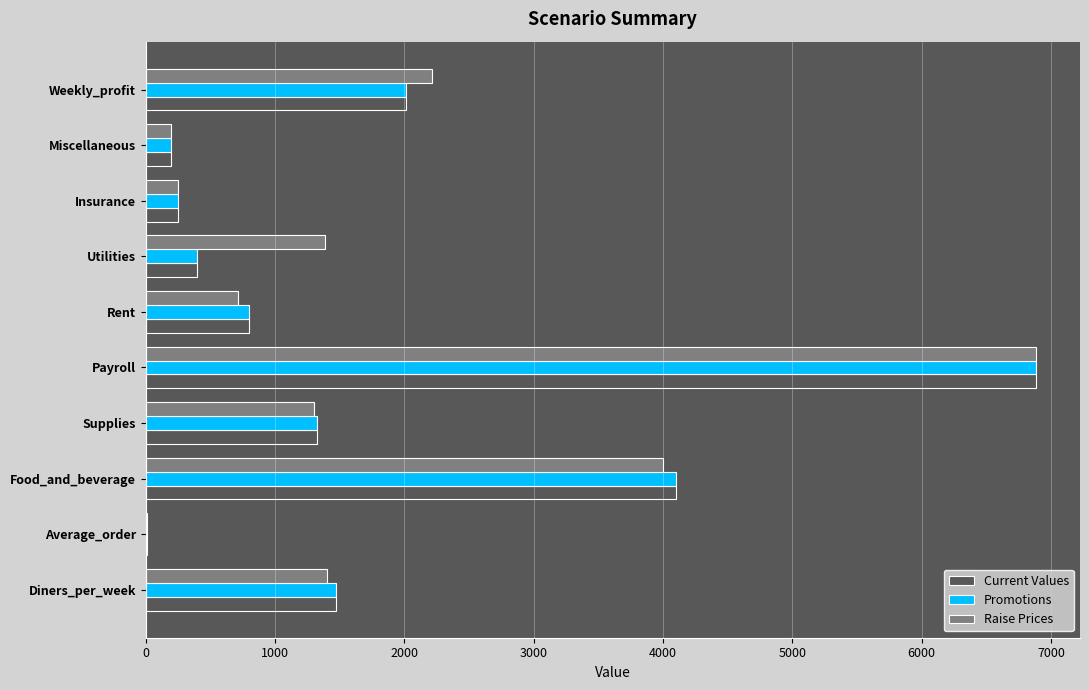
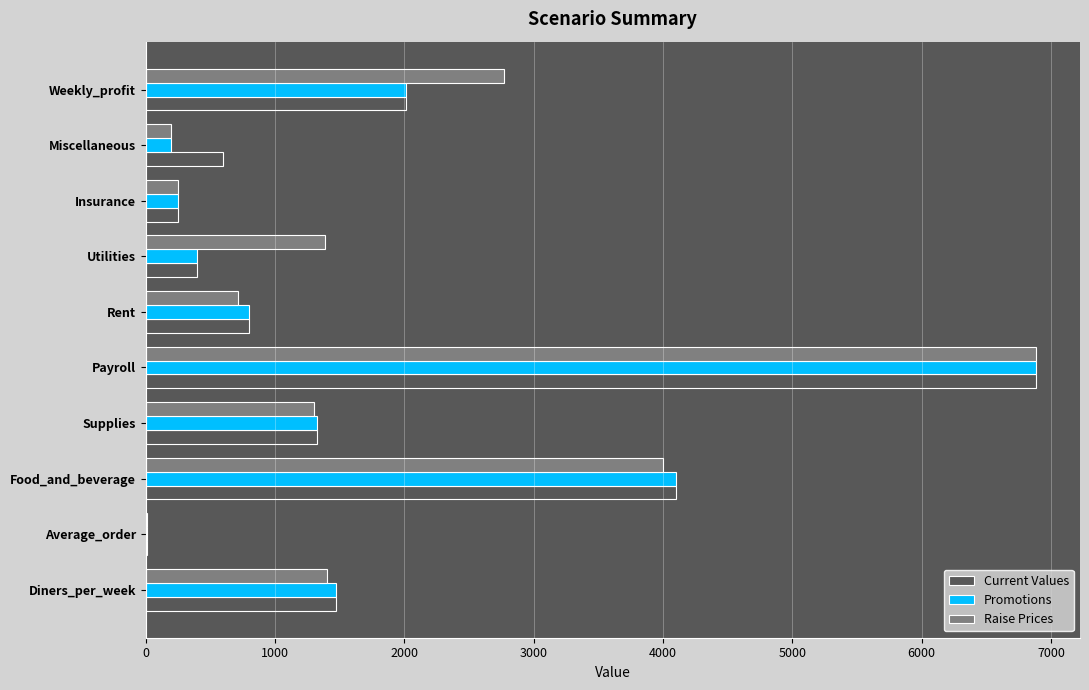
  {
    "Current Values": {
      "Weekly_profit": 2020,
-     "Miscellaneous": 200,
+     "Miscellaneous": 600,
      "Insurance": 250,
      "Utilities": 400,
      "Rent": 800,
      "Payroll": 6880,
      "Supplies": 1330,
      "Food_and_beverage": 4100,
      "Diners_per_week": 1470
    },
    "Promotions": {
      "Weekly_profit": 2020,
      "Miscellaneous": 200,
      "Insurance": 250,
      "Utilities": 400,
      "Rent": 800,
      "Payroll": 6880,
      "Supplies": 1330,
      "Food_and_beverage": 4100,
      "Diners_per_week": 1470
    },
    "Raise Prices": {
-     "Weekly_profit": 2210,
+     "Weekly_profit": 2770,
      "Miscellaneous": 200,
      "Insurance": 250,
      "Utilities": 1390,
      "Rent": 720,
      "Payroll": 6880,
      "Supplies": 1300,
      "Food_and_beverage": 4000,
      "Diners_per_week": 1400
    }
  }
